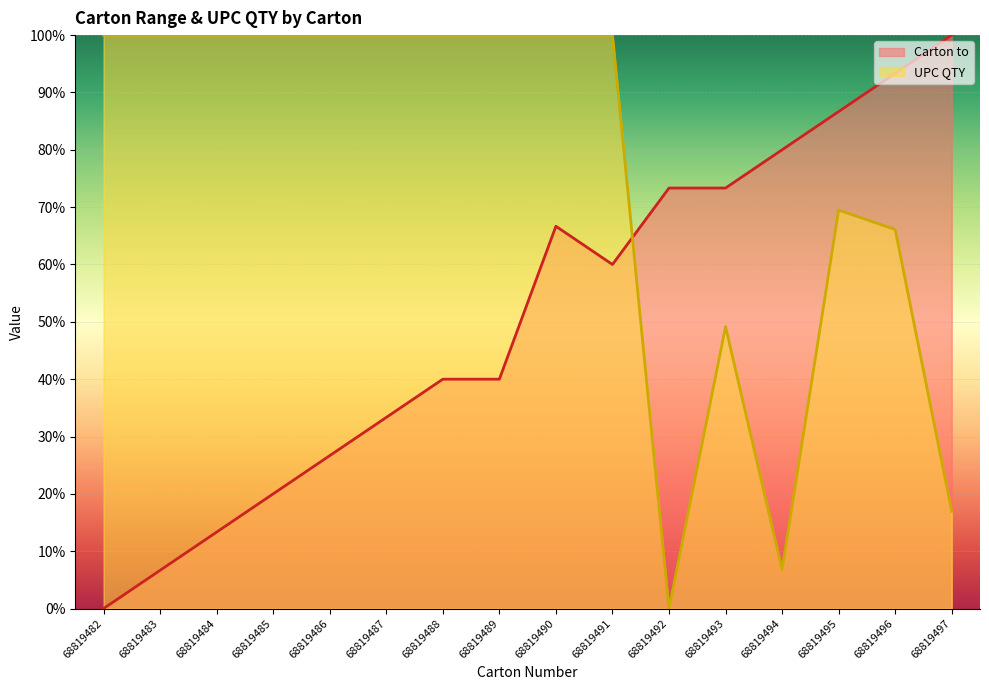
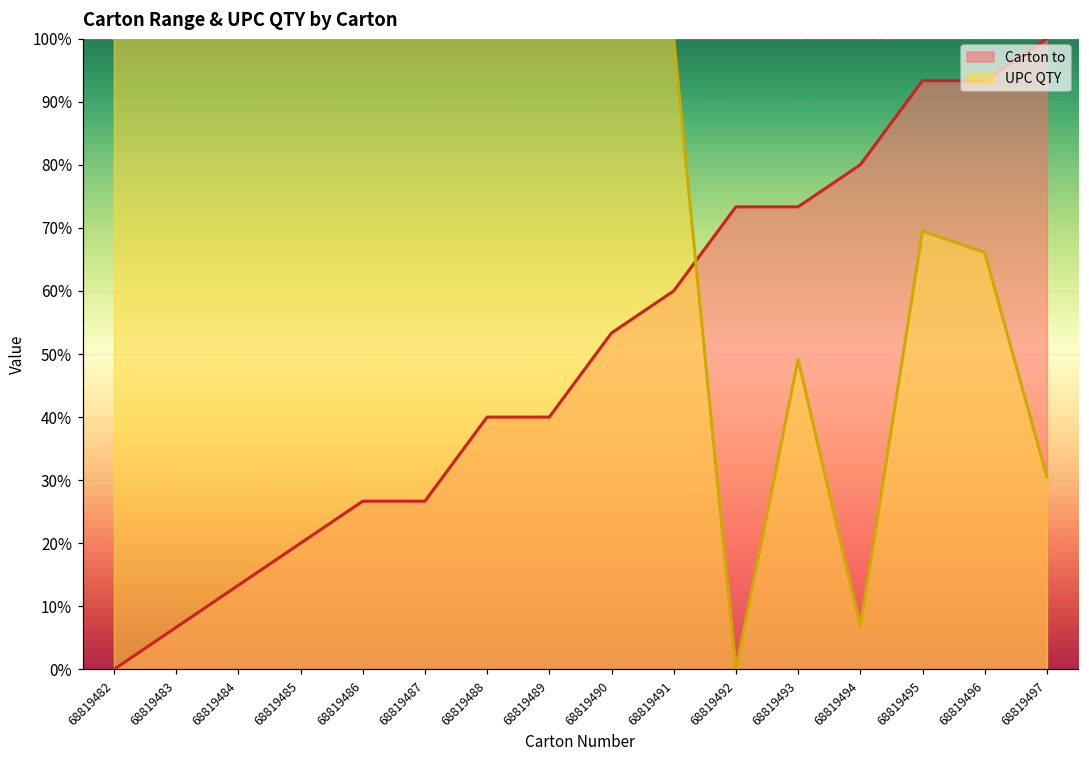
  {
    "Carton to": {
      "68819482": "0%",
      "68819483": "7%",
      "68819484": "13%",
      "68819485": "20%",
      "68819486": "27%",
-     "68819487": "33%",
+     "68819487": "27%",
      "68819488": "40%",
      "68819489": "40%",
-     "68819490": "67%",
+     "68819490": "53%",
      "68819491": "60%",
      "68819492": "73%",
      "68819493": "73%",
      "68819494": "80%",
-     "68819495": "87%",
+     "68819495": "93%",
      "68819497": "100%"
    },
    "UPC QTY": {
      "68819482": "100%",
      "68819483": "100%",
      "68819484": "100%",
      "68819485": "100%",
      "68819486": "100%",
      "68819487": "100%",
      "68819488": "100%",
      "68819489": "100%",
      "68819490": "100%",
      "68819491": "100%",
      "68819492": "0%",
      "68819493": "49%",
      "68819494": "7%",
      "68819495": "69%",
      "68819496": "66%",
-     "68819497": "17%"
+     "68819497": "31%"
    }
  }
